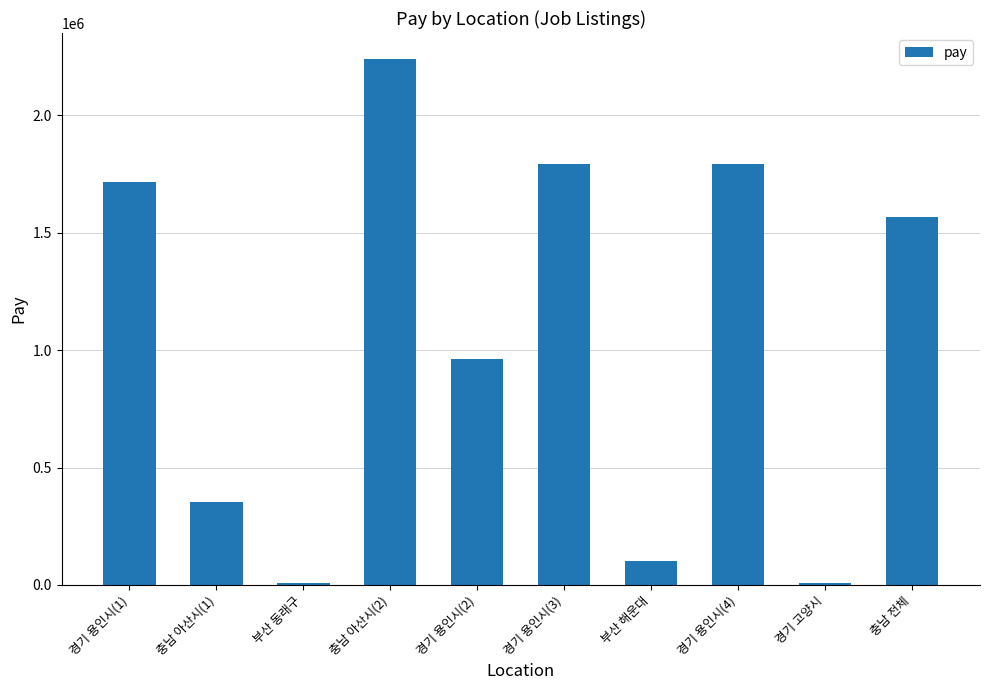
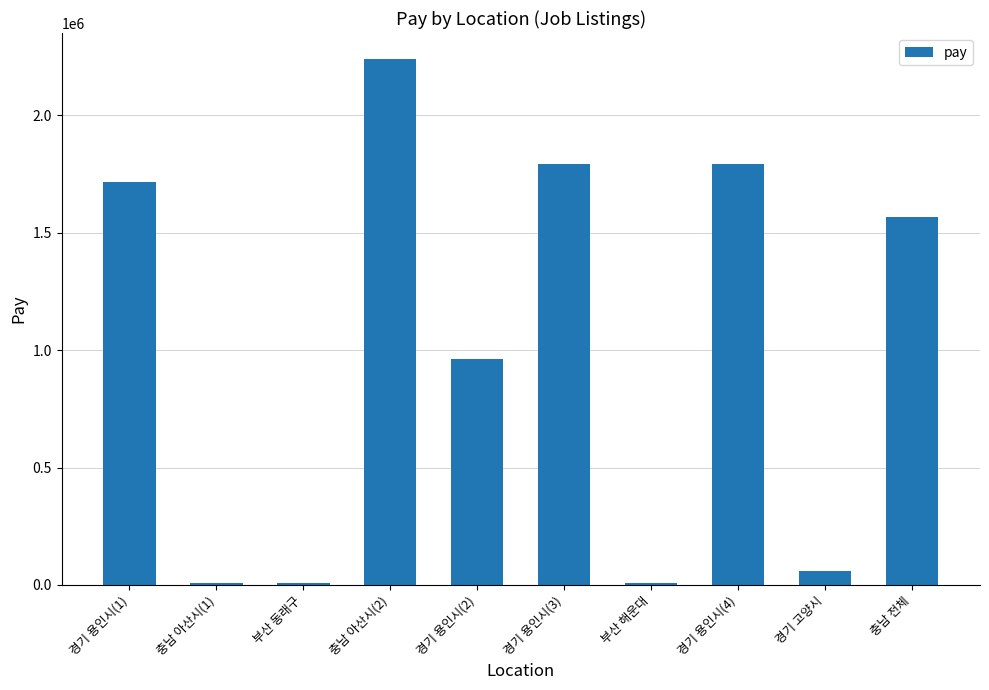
  {
    "경기 용인시(1)": 1720000,
-   "충남 아산시(1)": 350000,
+   "충남 아산시(1)": 10000,
    "충남 아산시(2)": 2240000,
    "경기 용인시(2)": 960000,
    "경기 용인시(3)": 1790000,
-   "부산 해운대": 100000,
+   "부산 해운대": 10000,
    "경기 용인시(4)": 1790000,
-   "경기 고양시": 10000,
+   "경기 고양시": 60000,
    "충남 전체": 1570000
  }
